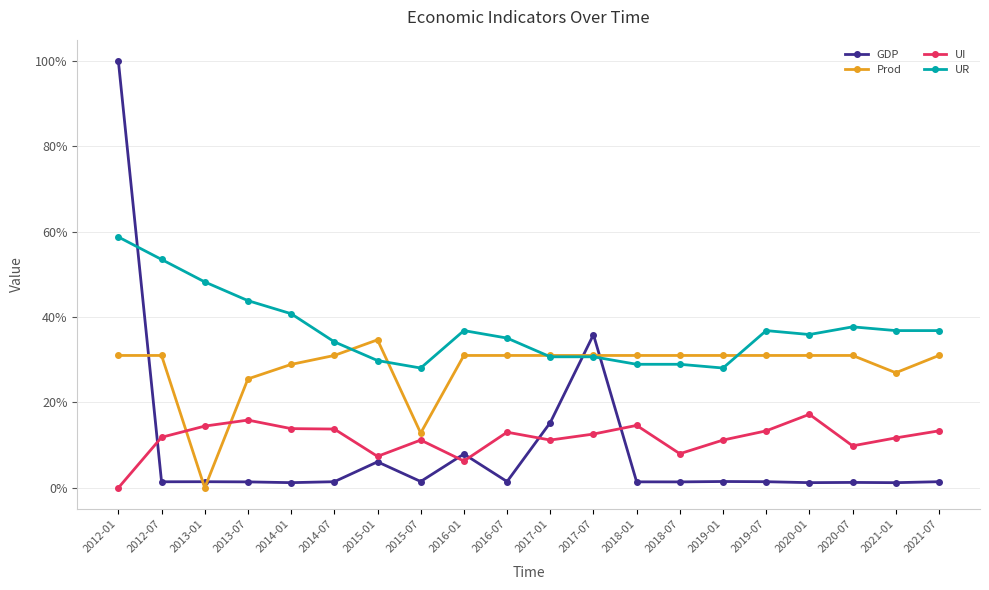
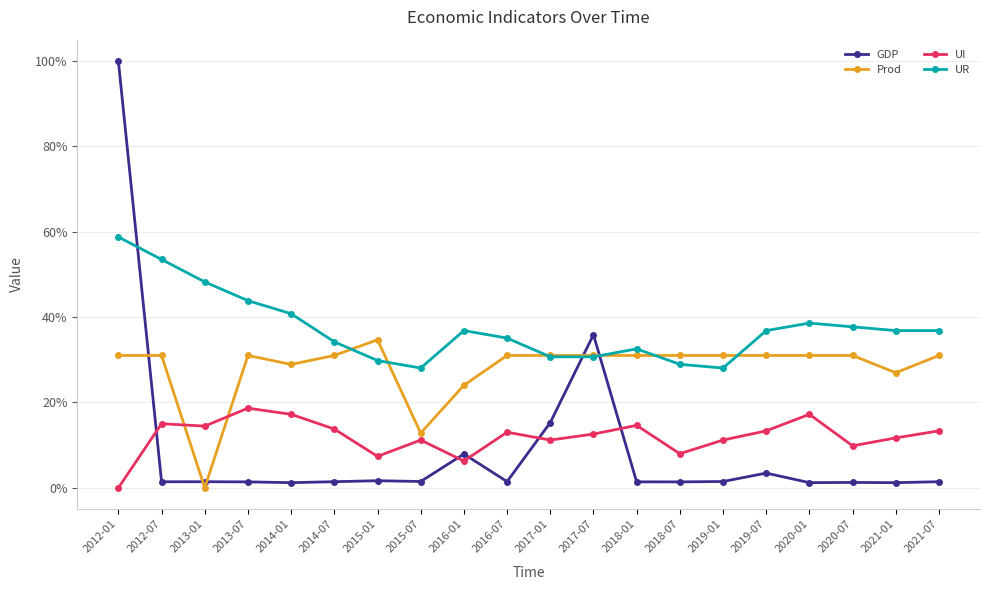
  {
    "GDP": {
      "2012-01": "100%",
      "2012-07": "1%",
      "2013-01": "1%",
      "2013-07": "1%",
      "2014-01": "1%",
      "2014-07": "1%",
-     "2015-01": "6%",
+     "2015-01": "2%",
      "2015-07": "1%",
      "2016-01": "8%",
      "2016-07": "1%",
      "2017-01": "15%",
      "2017-07": "36%",
      "2018-01": "1%",
      "2018-07": "1%",
      "2019-01": "1%",
-     "2019-07": "1%",
+     "2019-07": "3%",
      "2020-01": "1%",
      "2020-07": "1%",
      "2021-01": "1%",
      "2021-07": "1%"
    },
    "Prod": {
      "2012-01": "31%",
      "2012-07": "31%",
      "2013-01": "0%",
-     "2013-07": "26%",
+     "2013-07": "31%",
      "2014-01": "29%",
      "2014-07": "31%",
      "2015-01": "35%",
      "2015-07": "13%",
-     "2016-01": "31%",
+     "2016-01": "24%",
      "2016-07": "31%",
      "2018-01": "31%",
      "2018-07": "31%",
      "2019-01": "31%",
      "2019-07": "31%",
      "2020-01": "31%",
      "2020-07": "31%",
      "2021-01": "27%",
      "2021-07": "31%"
    },
    "UI": {
      "2012-01": "0%",
-     "2012-07": "12%",
+     "2012-07": "15%",
      "2013-01": "14%",
-     "2013-07": "16%",
-     "2014-01": "14%",
+     "2013-07": "19%",
+     "2014-01": "17%",
      "2014-07": "14%",
      "2015-01": "7%",
      "2015-07": "11%",
      "2016-01": "6%",
      "2016-07": "13%",
      "2017-01": "11%",
      "2017-07": "13%",
      "2018-01": "15%",
      "2018-07": "8%",
      "2019-01": "11%",
      "2019-07": "13%",
      "2020-01": "17%",
      "2020-07": "10%",
      "2021-01": "12%",
      "2021-07": "13%"
    },
    "UR": {
      "2012-01": "59%",
      "2012-07": "54%",
      "2013-01": "48%",
      "2013-07": "44%",
      "2014-01": "41%",
      "2014-07": "34%",
      "2015-01": "30%",
      "2015-07": "28%",
      "2016-01": "37%",
      "2016-07": "35%",
-     "2018-01": "29%",
+     "2018-01": "33%",
      "2018-07": "29%",
      "2019-01": "28%",
      "2019-07": "37%",
-     "2020-01": "36%",
+     "2020-01": "39%",
      "2020-07": "38%",
      "2021-01": "37%",
      "2021-07": "37%"
    }
  }
